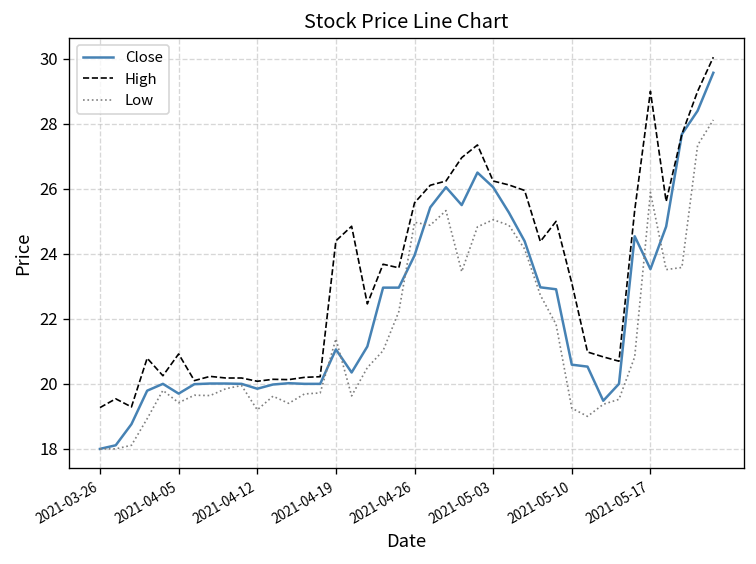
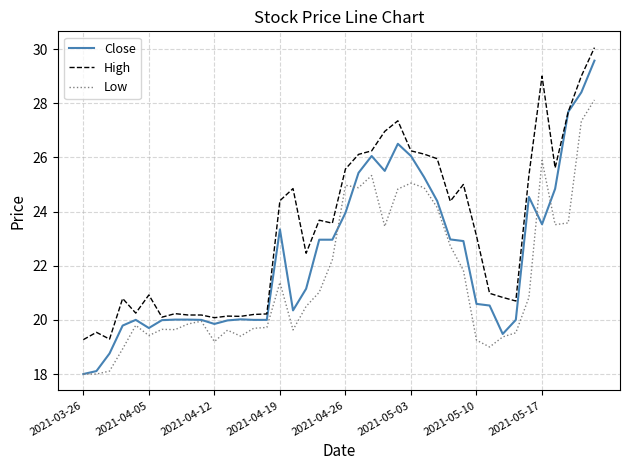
  {
    "Close": {
      "2021-04-05": 19.7,
      "2021-04-12": 19.9,
-     "2021-04-19": 21.1,
+     "2021-04-19": 23.3,
      "2021-04-26": 24.0,
      "2021-05-03": 26.0,
      "2021-05-10": 20.6,
      "2021-05-17": 23.5
    },
    "High": {
      "2021-03-26": 19.3,
      "2021-04-05": 20.9,
      "2021-04-12": 20.1,
      "2021-04-19": 24.4,
      "2021-04-26": 25.6,
      "2021-05-03": 26.2,
      "2021-05-10": 23.1,
      "2021-05-17": 29.0
    },
    "Low": {
      "2021-04-05": 19.4,
      "2021-04-12": 19.2,
      "2021-04-19": 21.4,
      "2021-04-26": 25.0,
      "2021-05-03": 25.0,
      "2021-05-10": 19.3,
      "2021-05-17": 25.9
    }
  }
